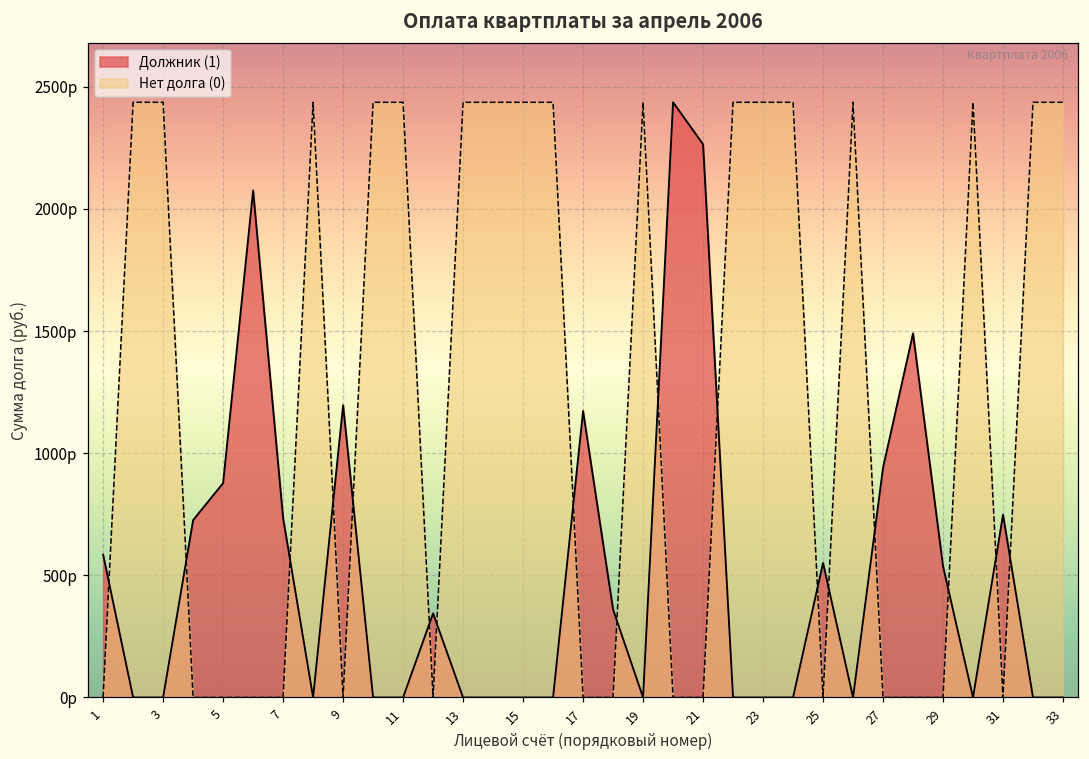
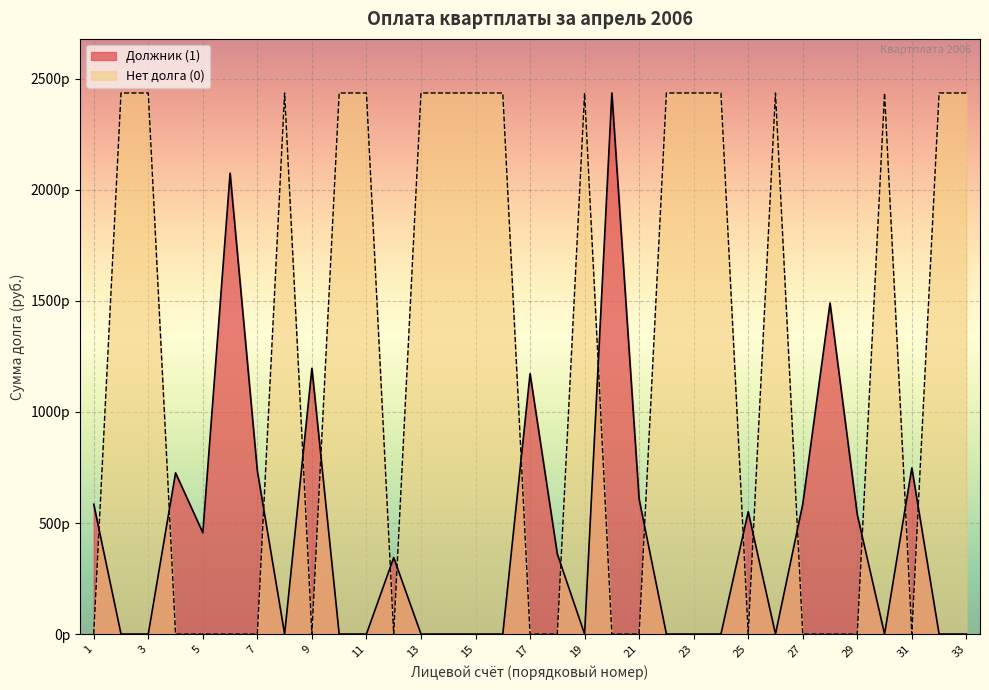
  {
    "Должник (1)": {
      "1": "580р",
      "3": "0р",
-     "5": "880р",
+     "5": "460р",
      "7": "730р",
      "9": "1200р",
      "11": "0р",
      "13": "0р",
      "15": "0р",
      "17": "1170р",
      "19": "0р",
-     "21": "2260р",
+     "21": "610р",
      "23": "0р",
      "25": "550р",
-     "27": "940р",
+     "27": "580р",
      "29": "540р",
      "31": "750р",
      "33": "0р"
    },
    "Нет долга (0)": {
      "1": "0р",
      "3": "2440р",
      "5": "0р",
      "7": "0р",
      "9": "0р",
      "11": "2440р",
      "13": "2440р",
      "15": "2440р",
      "17": "0р",
      "19": "2440р",
      "21": "0р",
      "23": "2440р",
      "25": "0р",
      "27": "0р",
      "29": "0р",
      "31": "0р",
      "33": "2440р"
    }
  }
